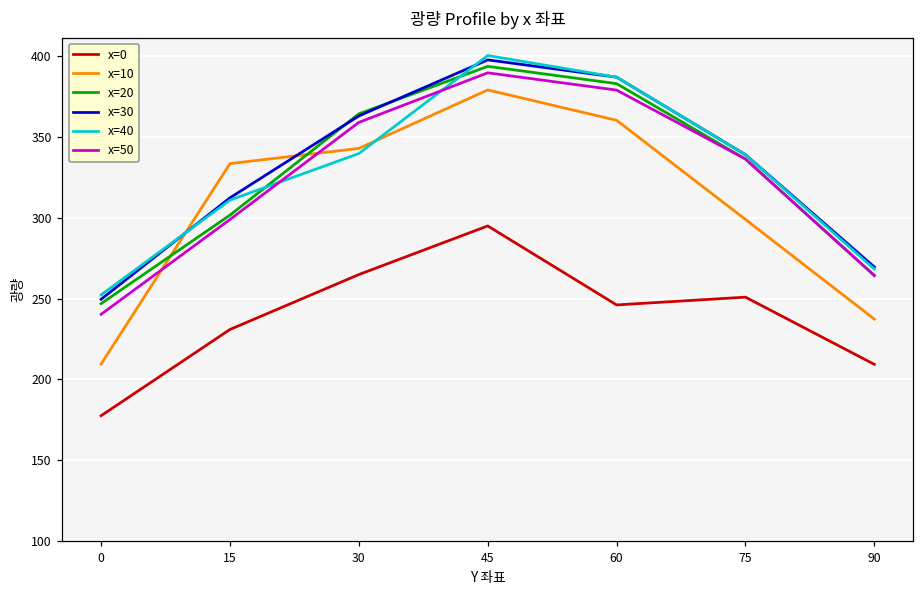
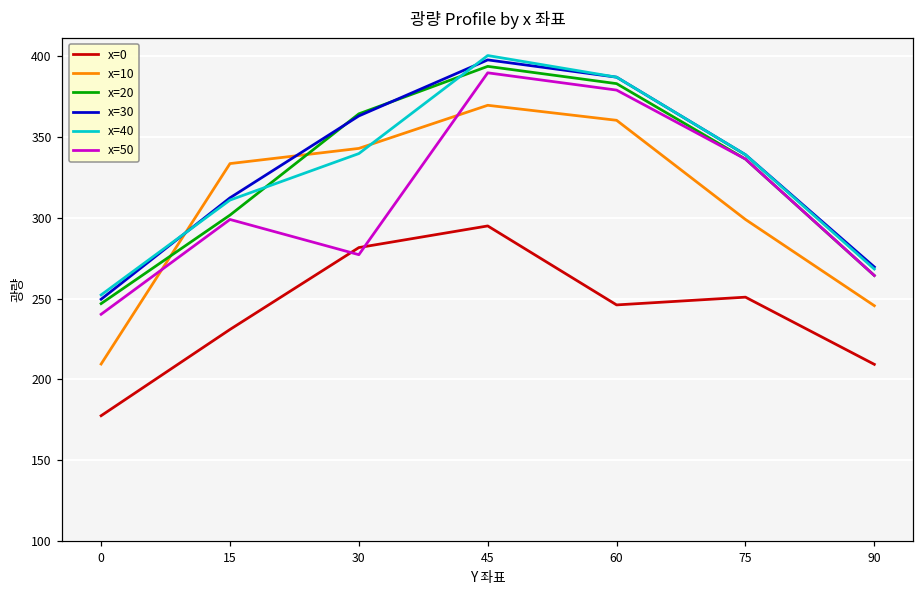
  {
    "x=0": {
      "0": 178,
      "15": 231,
-     "30": 265,
+     "30": 282,
      "45": 295,
      "60": 246,
      "75": 251,
      "90": 209
    },
    "x=10": {
      "0": 210,
      "15": 334,
      "30": 343,
-     "45": 379,
+     "45": 370,
      "60": 360,
      "75": 299,
-     "90": 237
+     "90": 246
    },
    "x=20": {
      "0": 247,
      "15": 302,
      "45": 394,
      "60": 383
    },
    "x=30": {
      "0": 250,
      "45": 398
    },
    "x=40": {
      "0": 252,
      "30": 340,
      "45": 401
    },
    "x=50": {
      "0": 240,
      "15": 299,
-     "30": 359,
+     "30": 277,
      "45": 390,
      "60": 379
    }
  }
